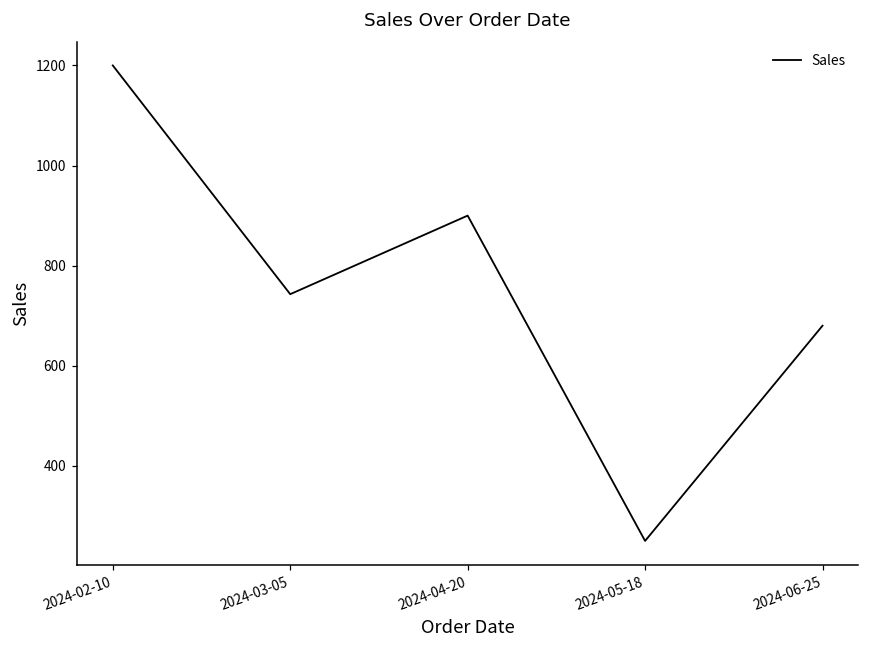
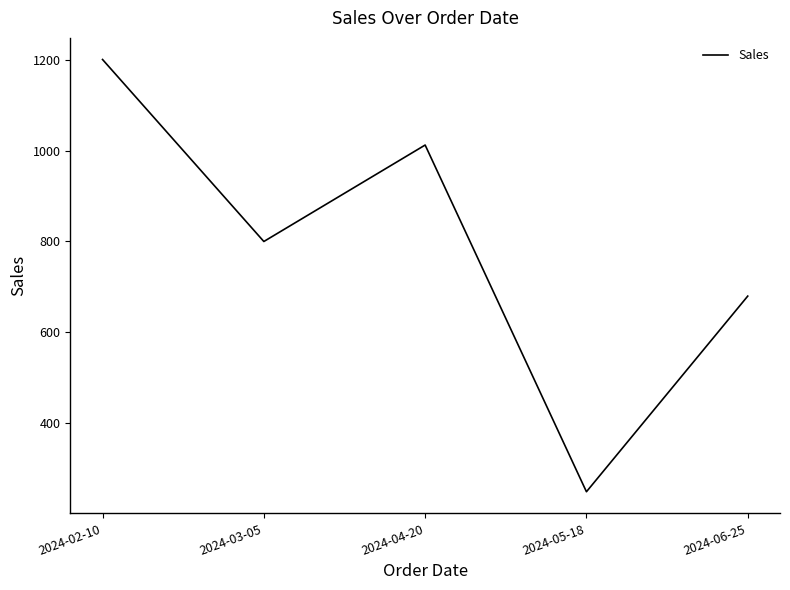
  {
    "2024-02-10": 1200,
-   "2024-03-05": 740,
-   "2024-04-20": 900,
+   "2024-03-05": 800,
+   "2024-04-20": 1010,
    "2024-05-18": 250,
    "2024-06-25": 680
  }
